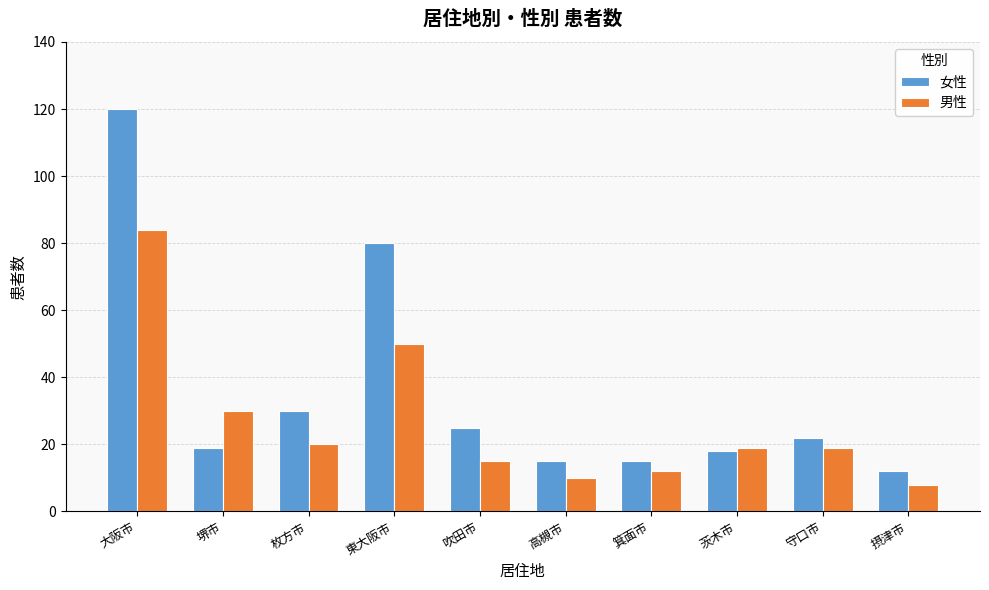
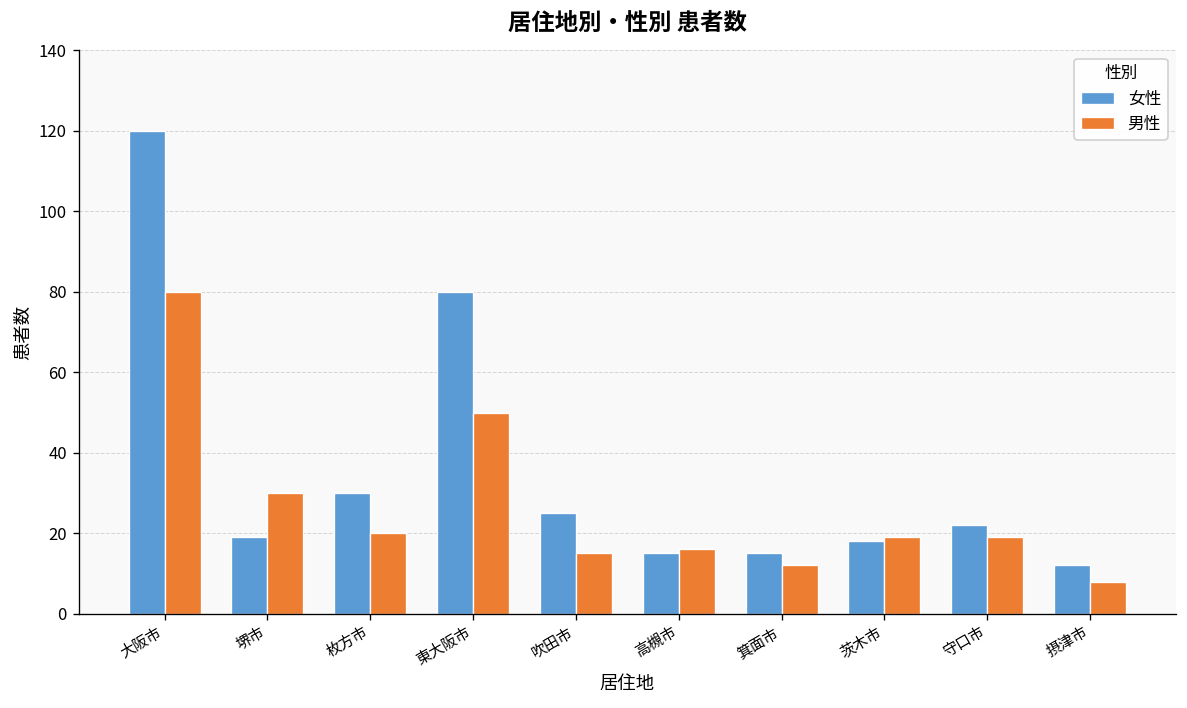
  {
    "女性": {
      "大阪市": 120,
      "堺市": 19,
      "枚方市": 30,
      "東大阪市": 80,
      "吹田市": 25,
      "高槻市": 15,
      "箕面市": 15,
      "茨木市": 18,
      "守口市": 22,
      "摂津市": 12
    },
    "男性": {
-     "大阪市": 84,
+     "大阪市": 80,
      "堺市": 30,
      "枚方市": 20,
      "東大阪市": 50,
      "吹田市": 15,
-     "高槻市": 10,
+     "高槻市": 16,
      "箕面市": 12,
      "茨木市": 19,
      "守口市": 19,
      "摂津市": 8
    }
  }
